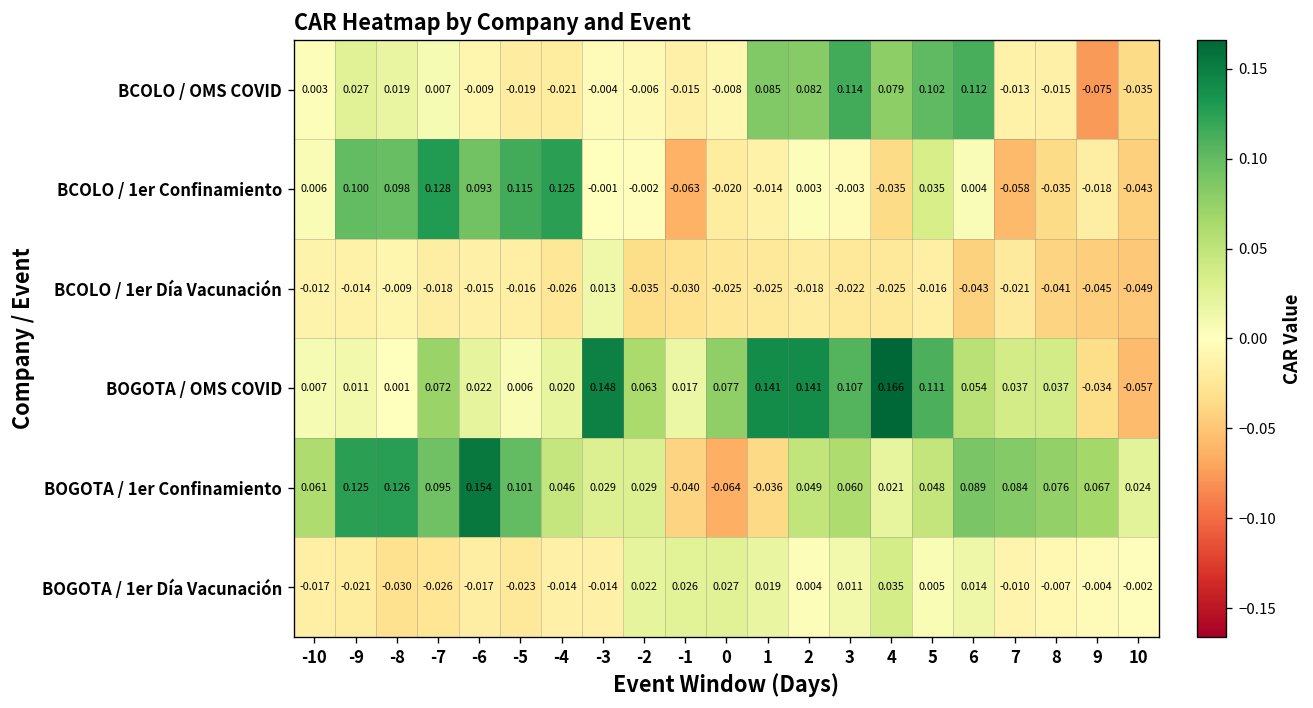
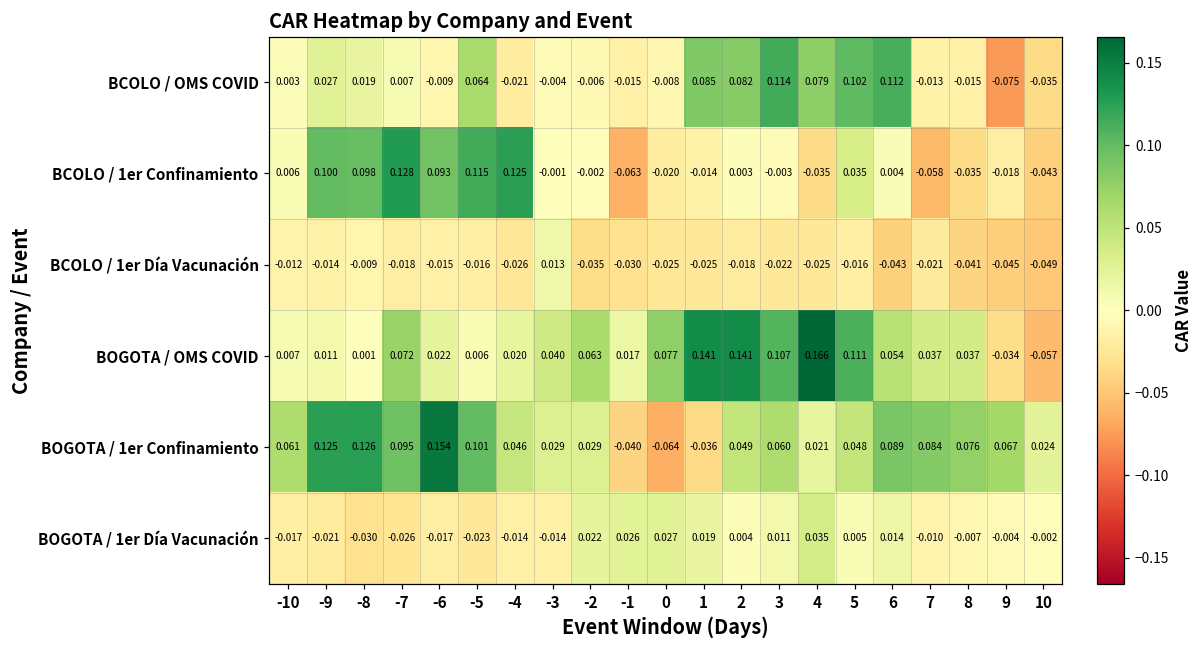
  {
    "BCOLO / OMS COVID": {
      "-10": 0.003,
      "-9": 0.027,
      "-8": 0.019,
      "-7": 0.007,
      "-6": -0.009,
-     "-5": -0.019,
+     "-5": 0.064,
      "-4": -0.021,
      "-3": -0.004,
      "-2": -0.006,
      "-1": -0.015,
      "0": -0.008,
      "1": 0.085,
      "2": 0.082,
      "3": 0.114,
      "4": 0.079,
      "5": 0.102,
      "6": 0.112,
      "7": -0.013,
      "8": -0.015,
      "9": -0.075,
      "10": -0.035
    },
    "BCOLO / 1er Confinamiento": {
      "-10": 0.006,
      "-9": 0.100,
      "-8": 0.098,
      "-7": 0.128,
      "-6": 0.093,
      "-5": 0.115,
      "-4": 0.125,
      "-3": -0.001,
      "-2": -0.002,
      "-1": -0.063,
      "0": -0.020,
      "1": -0.014,
      "2": 0.003,
      "3": -0.003,
      "4": -0.035,
      "5": 0.035,
      "6": 0.004,
      "7": -0.058,
      "8": -0.035,
      "9": -0.018,
      "10": -0.043
    },
    "BCOLO / 1er Día Vacunación": {
      "-10": -0.012,
      "-9": -0.014,
      "-8": -0.009,
      "-7": -0.018,
      "-6": -0.015,
      "-5": -0.016,
      "-4": -0.026,
      "-3": 0.013,
      "-2": -0.035,
      "-1": -0.030,
      "0": -0.025,
      "1": -0.025,
      "2": -0.018,
      "3": -0.022,
      "4": -0.025,
      "5": -0.016,
      "6": -0.043,
      "7": -0.021,
      "8": -0.041,
      "9": -0.045,
      "10": -0.049
    },
    "BOGOTA / OMS COVID": {
      "-10": 0.007,
      "-9": 0.011,
      "-8": 0.001,
      "-7": 0.072,
      "-6": 0.022,
      "-5": 0.006,
      "-4": 0.020,
-     "-3": 0.148,
+     "-3": 0.040,
      "-2": 0.063,
      "-1": 0.017,
      "0": 0.077,
      "1": 0.141,
      "2": 0.141,
      "3": 0.107,
      "4": 0.166,
      "5": 0.111,
      "6": 0.054,
      "7": 0.037,
      "8": 0.037,
      "9": -0.034,
      "10": -0.057
    },
    "BOGOTA / 1er Confinamiento": {
      "-10": 0.061,
      "-9": 0.125,
      "-8": 0.126,
      "-7": 0.095,
      "-6": 0.154,
      "-5": 0.101,
      "-4": 0.046,
      "-3": 0.029,
      "-2": 0.029,
      "-1": -0.040,
      "0": -0.064,
      "1": -0.036,
      "2": 0.049,
      "3": 0.060,
      "4": 0.021,
      "5": 0.048,
      "6": 0.089,
      "7": 0.084,
      "8": 0.076,
      "9": 0.067,
      "10": 0.024
    },
    "BOGOTA / 1er Día Vacunación": {
      "-10": -0.017,
      "-9": -0.021,
      "-8": -0.030,
      "-7": -0.026,
      "-6": -0.017,
      "-5": -0.023,
      "-4": -0.014,
      "-3": -0.014,
      "-2": 0.022,
      "-1": 0.026,
      "0": 0.027,
      "1": 0.019,
      "2": 0.004,
      "3": 0.011,
      "4": 0.035,
      "5": 0.005,
      "6": 0.014,
      "7": -0.010,
      "8": -0.007,
      "9": -0.004,
      "10": -0.002
    }
  }
